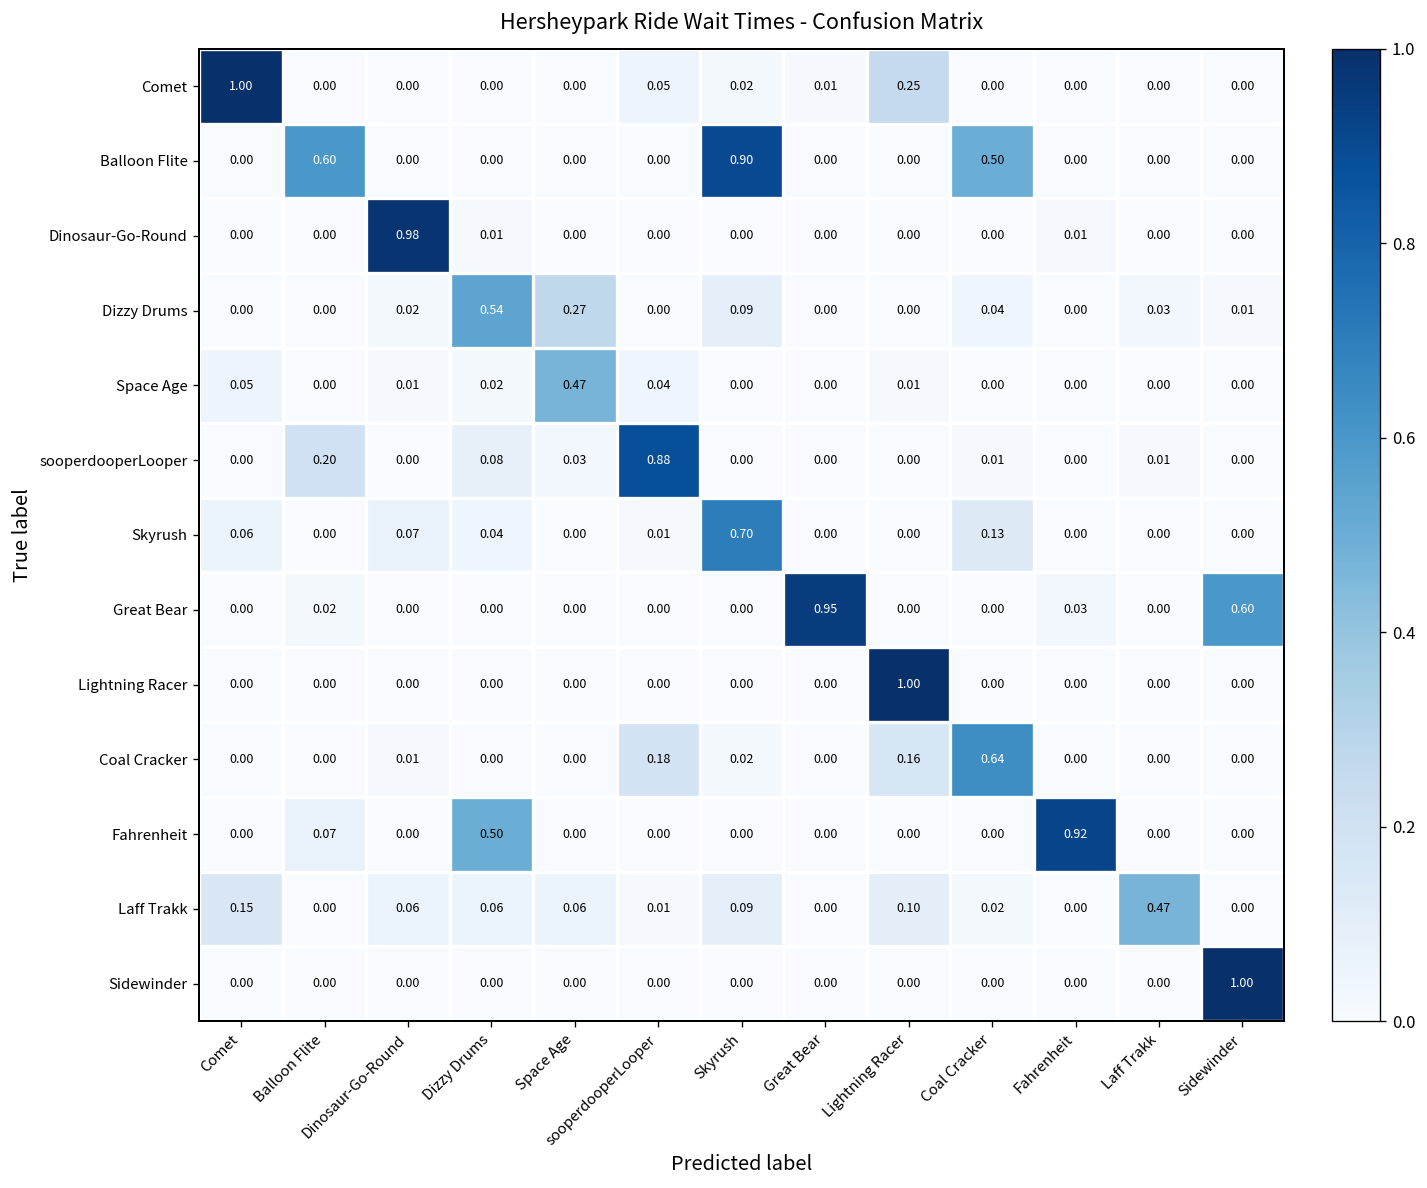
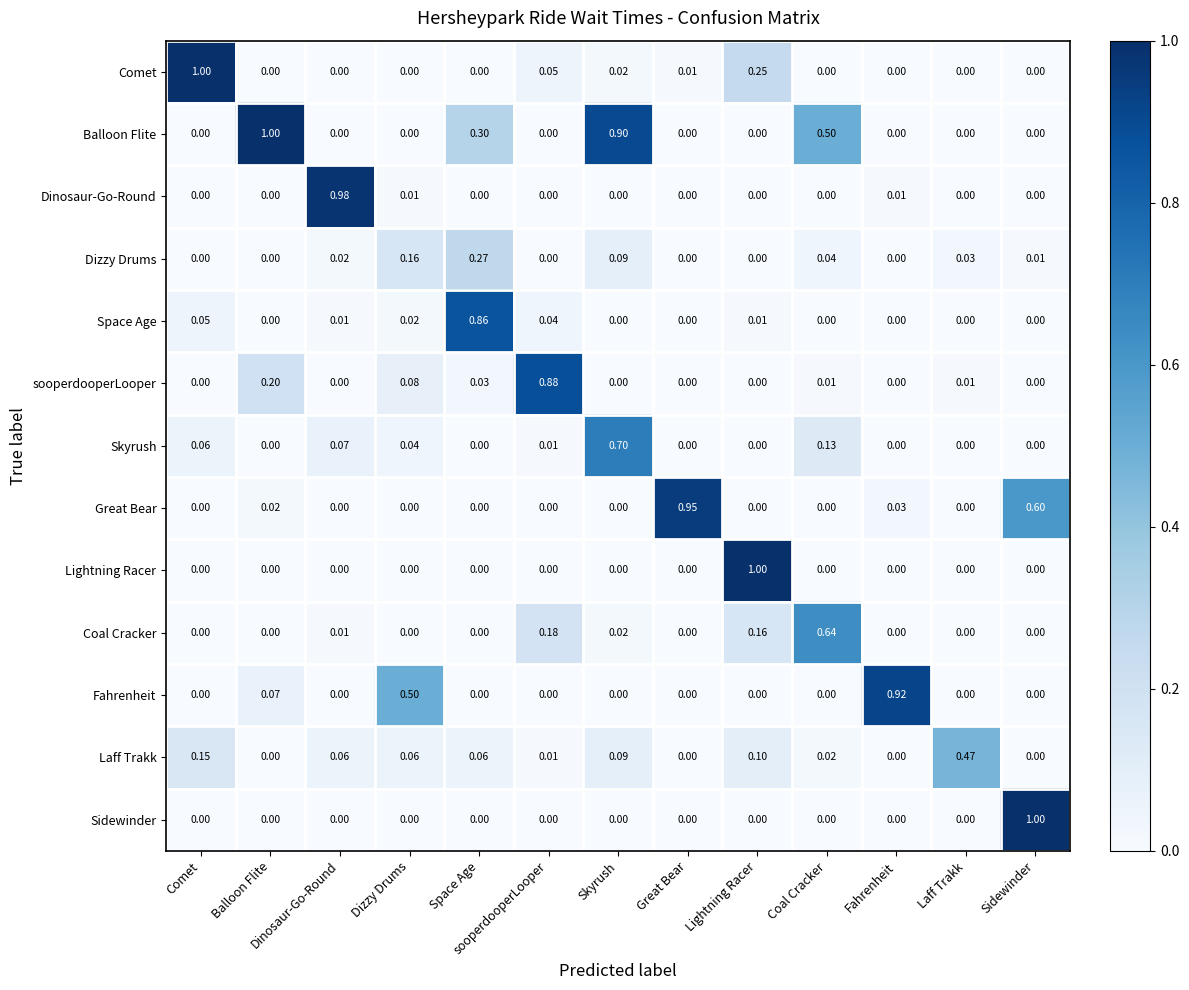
  {
    "Comet": {
      "Comet": 1.00,
      "Balloon Flite": 0.00,
      "Dinosaur-Go-Round": 0.00,
      "Dizzy Drums": 0.00,
      "Space Age": 0.00,
      "sooperdooperLooper": 0.05,
      "Skyrush": 0.02,
      "Great Bear": 0.01,
      "Lightning Racer": 0.25,
      "Coal Cracker": 0.00,
      "Fahrenheit": 0.00,
      "Laff Trakk": 0.00,
      "Sidewinder": 0.00
    },
    "Balloon Flite": {
      "Comet": 0.00,
-     "Balloon Flite": 0.60,
+     "Balloon Flite": 1.00,
      "Dinosaur-Go-Round": 0.00,
      "Dizzy Drums": 0.00,
-     "Space Age": 0.00,
+     "Space Age": 0.30,
      "sooperdooperLooper": 0.00,
      "Skyrush": 0.90,
      "Great Bear": 0.00,
      "Lightning Racer": 0.00,
      "Coal Cracker": 0.50,
      "Fahrenheit": 0.00,
      "Laff Trakk": 0.00,
      "Sidewinder": 0.00
    },
    "Dinosaur-Go-Round": {
      "Comet": 0.00,
      "Balloon Flite": 0.00,
      "Dinosaur-Go-Round": 0.98,
      "Dizzy Drums": 0.01,
      "Space Age": 0.00,
      "sooperdooperLooper": 0.00,
      "Skyrush": 0.00,
      "Great Bear": 0.00,
      "Lightning Racer": 0.00,
      "Coal Cracker": 0.00,
      "Fahrenheit": 0.01,
      "Laff Trakk": 0.00,
      "Sidewinder": 0.00
    },
    "Dizzy Drums": {
      "Comet": 0.00,
      "Balloon Flite": 0.00,
      "Dinosaur-Go-Round": 0.02,
-     "Dizzy Drums": 0.54,
+     "Dizzy Drums": 0.16,
      "Space Age": 0.27,
      "sooperdooperLooper": 0.00,
      "Skyrush": 0.09,
      "Great Bear": 0.00,
      "Lightning Racer": 0.00,
      "Coal Cracker": 0.04,
      "Fahrenheit": 0.00,
      "Laff Trakk": 0.03,
      "Sidewinder": 0.01
    },
    "Space Age": {
      "Comet": 0.05,
      "Balloon Flite": 0.00,
      "Dinosaur-Go-Round": 0.01,
      "Dizzy Drums": 0.02,
-     "Space Age": 0.47,
+     "Space Age": 0.86,
      "sooperdooperLooper": 0.04,
      "Skyrush": 0.00,
      "Great Bear": 0.00,
      "Lightning Racer": 0.01,
      "Coal Cracker": 0.00,
      "Fahrenheit": 0.00,
      "Laff Trakk": 0.00,
      "Sidewinder": 0.00
    },
    "sooperdooperLooper": {
      "Comet": 0.00,
      "Balloon Flite": 0.20,
      "Dinosaur-Go-Round": 0.00,
      "Dizzy Drums": 0.08,
      "Space Age": 0.03,
      "sooperdooperLooper": 0.88,
      "Skyrush": 0.00,
      "Great Bear": 0.00,
      "Lightning Racer": 0.00,
      "Coal Cracker": 0.01,
      "Fahrenheit": 0.00,
      "Laff Trakk": 0.01,
      "Sidewinder": 0.00
    },
    "Skyrush": {
      "Comet": 0.06,
      "Balloon Flite": 0.00,
      "Dinosaur-Go-Round": 0.07,
      "Dizzy Drums": 0.04,
      "Space Age": 0.00,
      "sooperdooperLooper": 0.01,
      "Skyrush": 0.70,
      "Great Bear": 0.00,
      "Lightning Racer": 0.00,
      "Coal Cracker": 0.13,
      "Fahrenheit": 0.00,
      "Laff Trakk": 0.00,
      "Sidewinder": 0.00
    },
    "Great Bear": {
      "Comet": 0.00,
      "Balloon Flite": 0.02,
      "Dinosaur-Go-Round": 0.00,
      "Dizzy Drums": 0.00,
      "Space Age": 0.00,
      "sooperdooperLooper": 0.00,
      "Skyrush": 0.00,
      "Great Bear": 0.95,
      "Lightning Racer": 0.00,
      "Coal Cracker": 0.00,
      "Fahrenheit": 0.03,
      "Laff Trakk": 0.00,
      "Sidewinder": 0.60
    },
    "Lightning Racer": {
      "Comet": 0.00,
      "Balloon Flite": 0.00,
      "Dinosaur-Go-Round": 0.00,
      "Dizzy Drums": 0.00,
      "Space Age": 0.00,
      "sooperdooperLooper": 0.00,
      "Skyrush": 0.00,
      "Great Bear": 0.00,
      "Lightning Racer": 1.00,
      "Coal Cracker": 0.00,
      "Fahrenheit": 0.00,
      "Laff Trakk": 0.00,
      "Sidewinder": 0.00
    },
    "Coal Cracker": {
      "Comet": 0.00,
      "Balloon Flite": 0.00,
      "Dinosaur-Go-Round": 0.01,
      "Dizzy Drums": 0.00,
      "Space Age": 0.00,
      "sooperdooperLooper": 0.18,
      "Skyrush": 0.02,
      "Great Bear": 0.00,
      "Lightning Racer": 0.16,
      "Coal Cracker": 0.64,
      "Fahrenheit": 0.00,
      "Laff Trakk": 0.00,
      "Sidewinder": 0.00
    },
    "Fahrenheit": {
      "Comet": 0.00,
      "Balloon Flite": 0.07,
      "Dinosaur-Go-Round": 0.00,
      "Dizzy Drums": 0.50,
      "Space Age": 0.00,
      "sooperdooperLooper": 0.00,
      "Skyrush": 0.00,
      "Great Bear": 0.00,
      "Lightning Racer": 0.00,
      "Coal Cracker": 0.00,
      "Fahrenheit": 0.92,
      "Laff Trakk": 0.00,
      "Sidewinder": 0.00
    },
    "Laff Trakk": {
      "Comet": 0.15,
      "Balloon Flite": 0.00,
      "Dinosaur-Go-Round": 0.06,
      "Dizzy Drums": 0.06,
      "Space Age": 0.06,
      "sooperdooperLooper": 0.01,
      "Skyrush": 0.09,
      "Great Bear": 0.00,
      "Lightning Racer": 0.10,
      "Coal Cracker": 0.02,
      "Fahrenheit": 0.00,
      "Laff Trakk": 0.47,
      "Sidewinder": 0.00
    },
    "Sidewinder": {
      "Comet": 0.00,
      "Balloon Flite": 0.00,
      "Dinosaur-Go-Round": 0.00,
      "Dizzy Drums": 0.00,
      "Space Age": 0.00,
      "sooperdooperLooper": 0.00,
      "Skyrush": 0.00,
      "Great Bear": 0.00,
      "Lightning Racer": 0.00,
      "Coal Cracker": 0.00,
      "Fahrenheit": 0.00,
      "Laff Trakk": 0.00,
      "Sidewinder": 1.00
    }
  }
